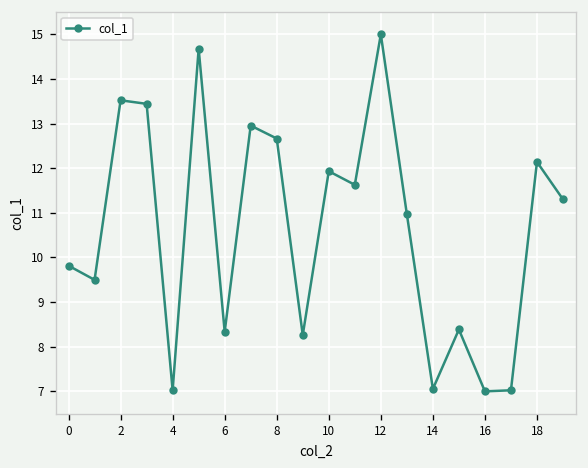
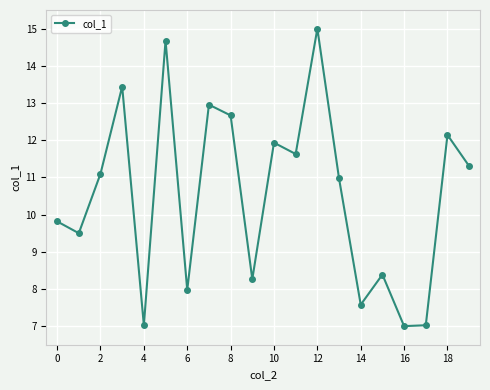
  {
    "0": 9.8,
-   "2": 13.5,
+   "2": 11.1,
    "4": 7.0,
-   "6": 8.3,
+   "6": 8.0,
    "8": 12.7,
    "10": 11.9,
    "12": 15.0,
-   "14": 7.1,
+   "14": 7.6,
    "16": 7.0,
    "18": 12.1
  }
